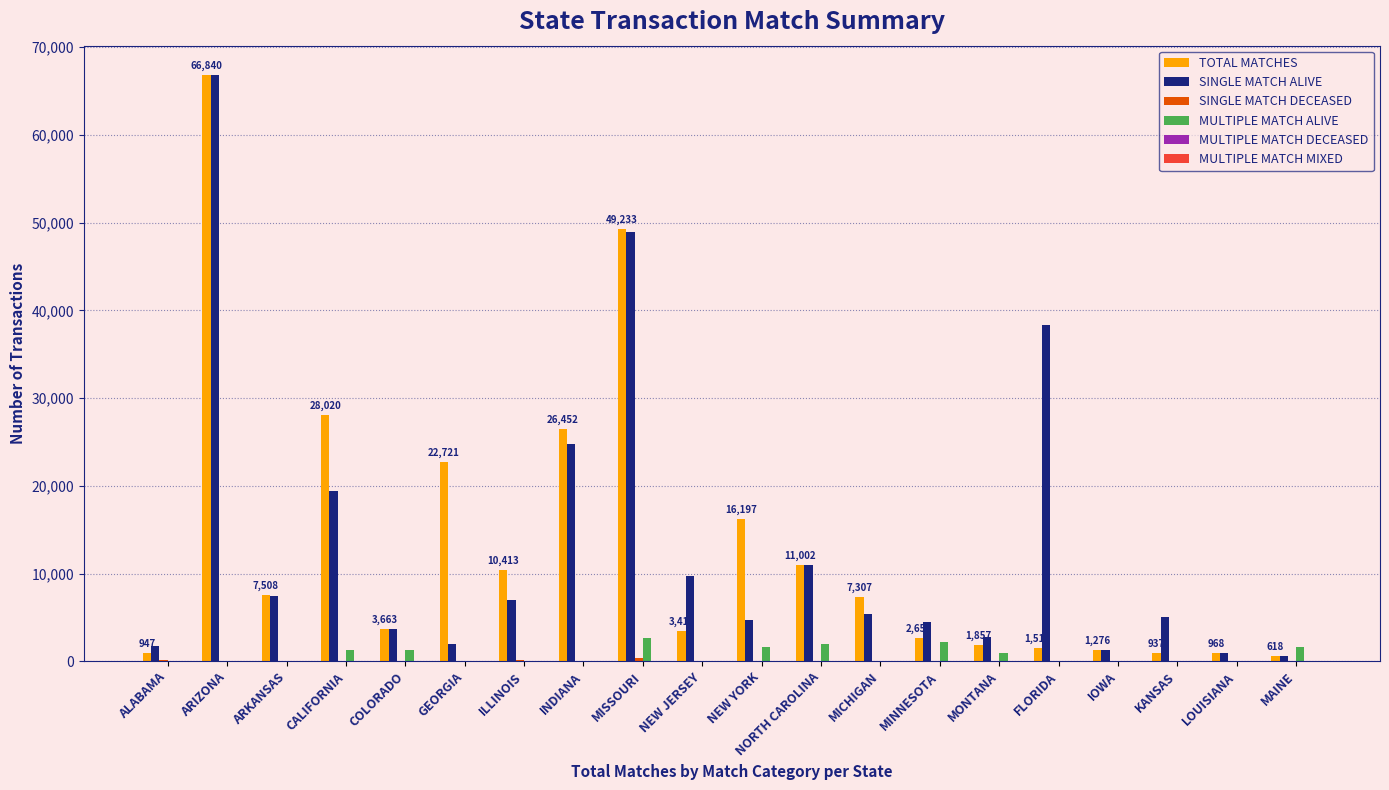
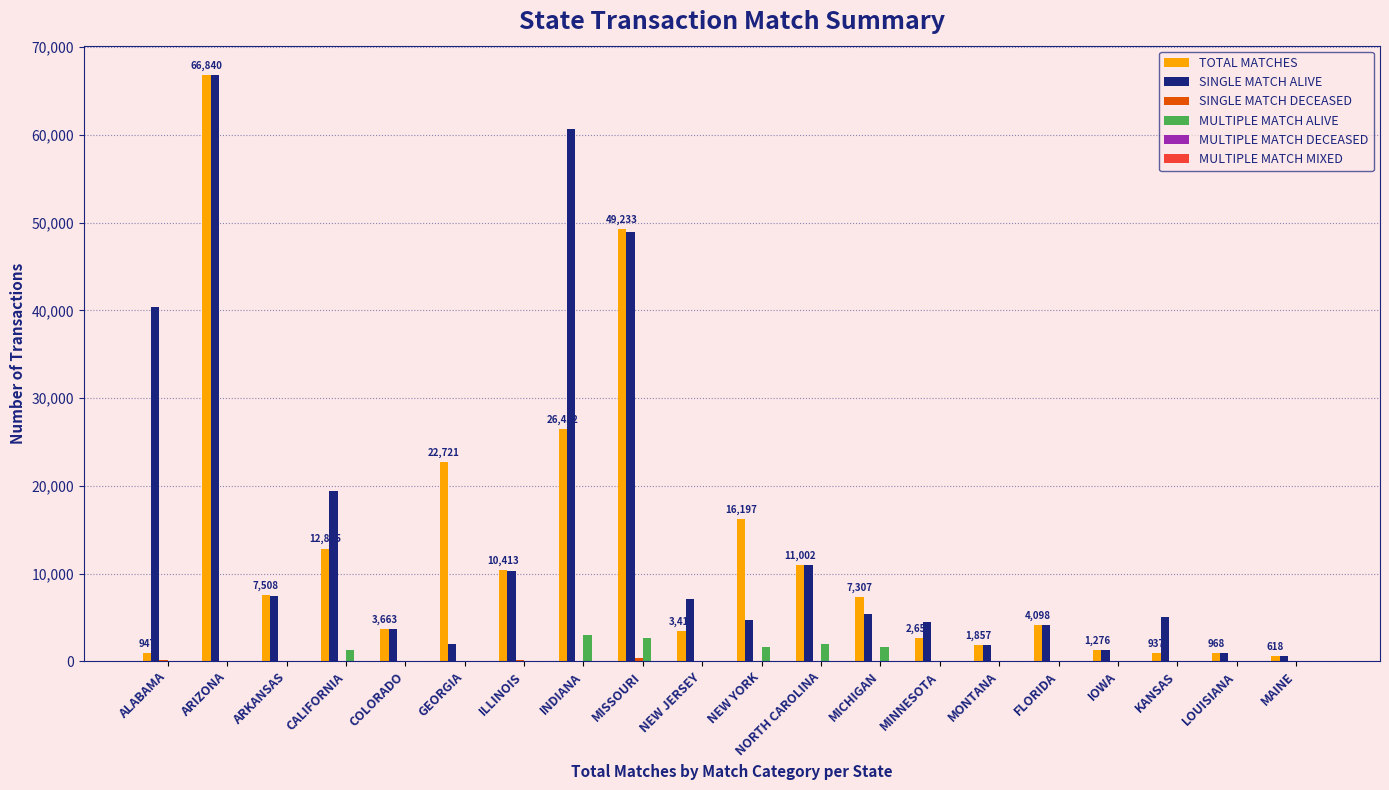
  {
    "TOTAL MATCHES": {
      "ALABAMA": "947",
      "ARIZONA": "66,840",
      "ARKANSAS": "7,508",
-     "CALIFORNIA": "28,020",
+     "CALIFORNIA": "12,845",
      "COLORADO": "3,663",
      "GEORGIA": "22,721",
      "ILLINOIS": "10,413",
      "INDIANA": "26,452",
      "MISSOURI": "49,233",
      "NEW JERSEY": "3,413",
      "NEW YORK": "16,197",
      "NORTH CAROLINA": "11,002",
      "MICHIGAN": "7,307",
      "MINNESOTA": "2,654",
      "MONTANA": "1,857",
-     "FLORIDA": "1,512",
+     "FLORIDA": "4,098",
      "IOWA": "1,276",
      "KANSAS": "937",
      "LOUISIANA": "968",
      "MAINE": "618"
    },
    "SINGLE MATCH ALIVE": {
-     "ALABAMA": "2,000",
+     "ALABAMA": "40,000",
      "CALIFORNIA": "19,000",
      "GEORGIA": "2,000",
-     "ILLINOIS": "7,000",
-     "INDIANA": "25,000",
+     "ILLINOIS": "10,000",
+     "INDIANA": "61,000",
      "MISSOURI": "49,000",
-     "NEW JERSEY": "10,000",
+     "NEW JERSEY": "7,000",
      "NEW YORK": "5,000",
      "MICHIGAN": "5,000",
-     "MONTANA": "3,000",
-     "FLORIDA": "38,000",
+     "MONTANA": "2,000",
+     "FLORIDA": "4,000",
      "KANSAS": "5,000"
    },
    "MULTIPLE MATCH ALIVE": {
      "ALABAMA": "0",
      "ARKANSAS": "0",
      "CALIFORNIA": "1,000",
-     "COLORADO": "1,000",
+     "COLORADO": "0",
      "GEORGIA": "0",
      "ILLINOIS": "0",
-     "INDIANA": "0",
+     "INDIANA": "3,000",
      "MISSOURI": "3,000",
      "NEW JERSEY": "0",
      "NEW YORK": "2,000",
      "NORTH CAROLINA": "2,000",
-     "MICHIGAN": "0",
-     "MINNESOTA": "2,000",
-     "MONTANA": "1,000",
+     "MICHIGAN": "2,000",
+     "MINNESOTA": "0",
+     "MONTANA": "0",
      "FLORIDA": "0",
      "IOWA": "0",
      "KANSAS": "0",
      "LOUISIANA": "0",
-     "MAINE": "2,000"
+     "MAINE": "0"
    },
    "MULTIPLE MATCH DECEASED": {
      "ALABAMA": "0",
      "ARIZONA": "0",
      "ARKANSAS": "0",
      "CALIFORNIA": "0",
      "COLORADO": "0",
      "GEORGIA": "0",
      "ILLINOIS": "0",
      "INDIANA": "0",
      "MISSOURI": "0",
      "NEW JERSEY": "0",
      "NEW YORK": "0",
      "NORTH CAROLINA": "0",
      "MICHIGAN": "0",
      "MINNESOTA": "0",
      "MONTANA": "0",
      "FLORIDA": "0",
      "IOWA": "0",
      "KANSAS": "0",
      "LOUISIANA": "0",
      "MAINE": "0"
    }
  }
